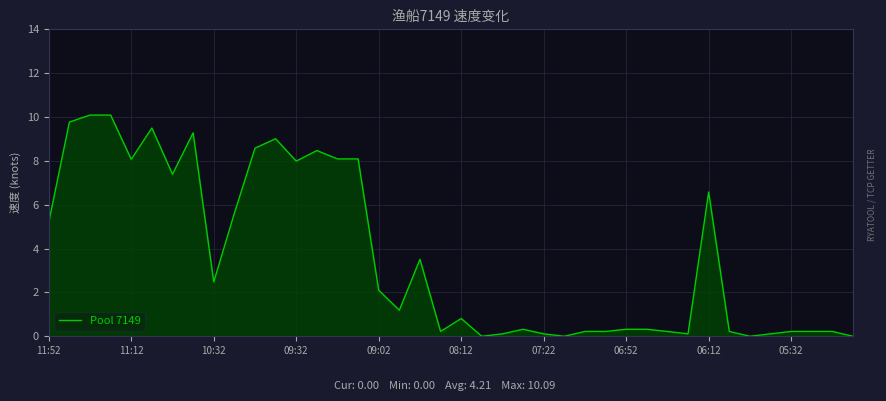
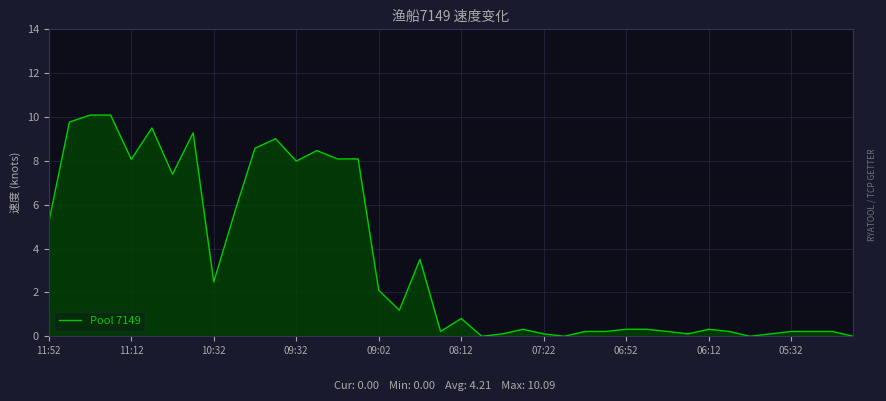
  {
    "11:52": 5.2,
    "11:12": 8.1,
    "10:32": 2.5,
    "09:32": 8.0,
    "09:02": 2.1,
    "08:12": 0.8,
    "07:22": 0.1,
    "06:52": 0.3,
-   "06:12": 6.6,
+   "06:12": 0.3,
    "05:32": 0.2
  }
